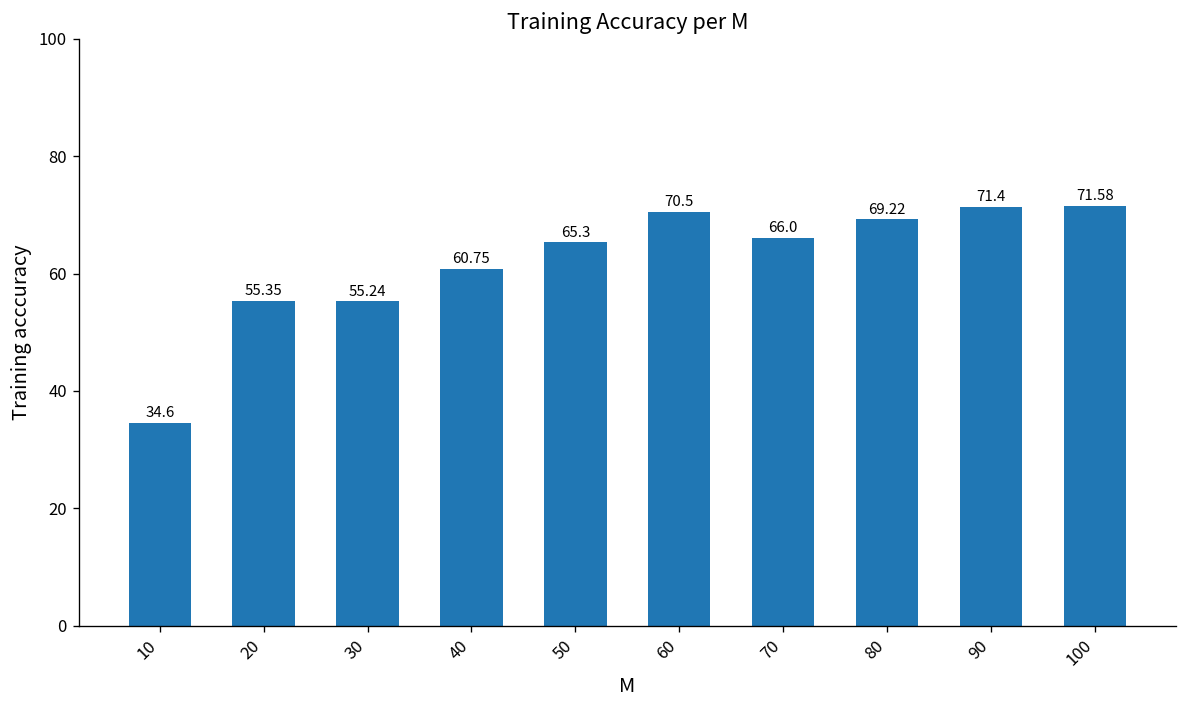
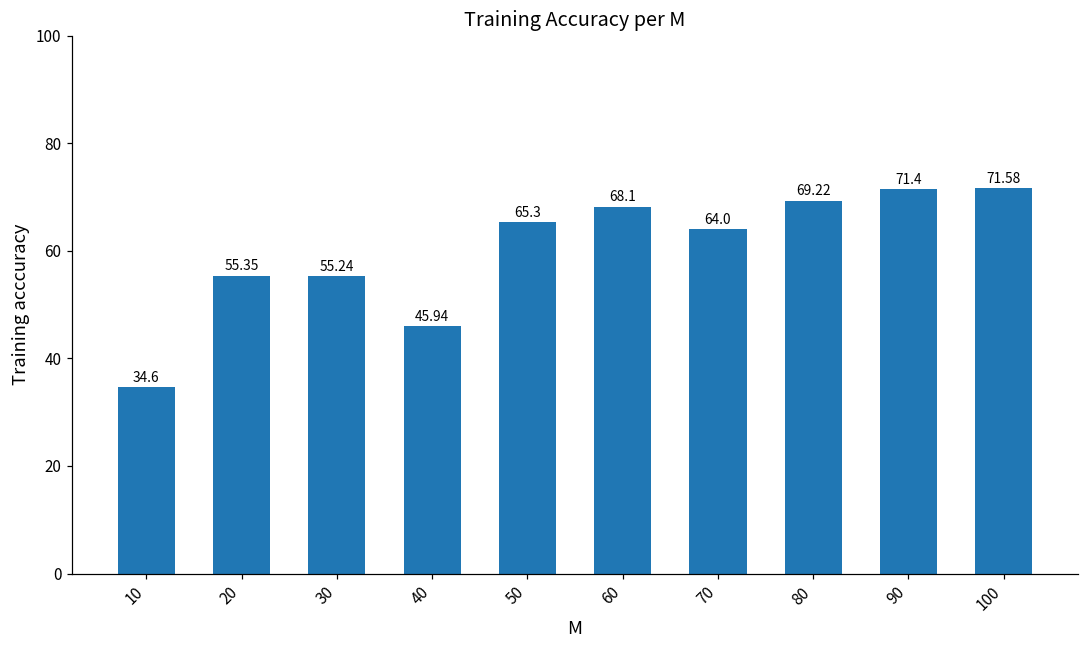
  {
    "10": 34.6,
    "20": 55.35,
    "30": 55.24,
-   "40": 60.75,
+   "40": 45.94,
    "50": 65.3,
-   "60": 70.5,
-   "70": 66.0,
+   "60": 68.1,
+   "70": 64.0,
    "80": 69.22,
    "90": 71.4,
    "100": 71.58
  }
